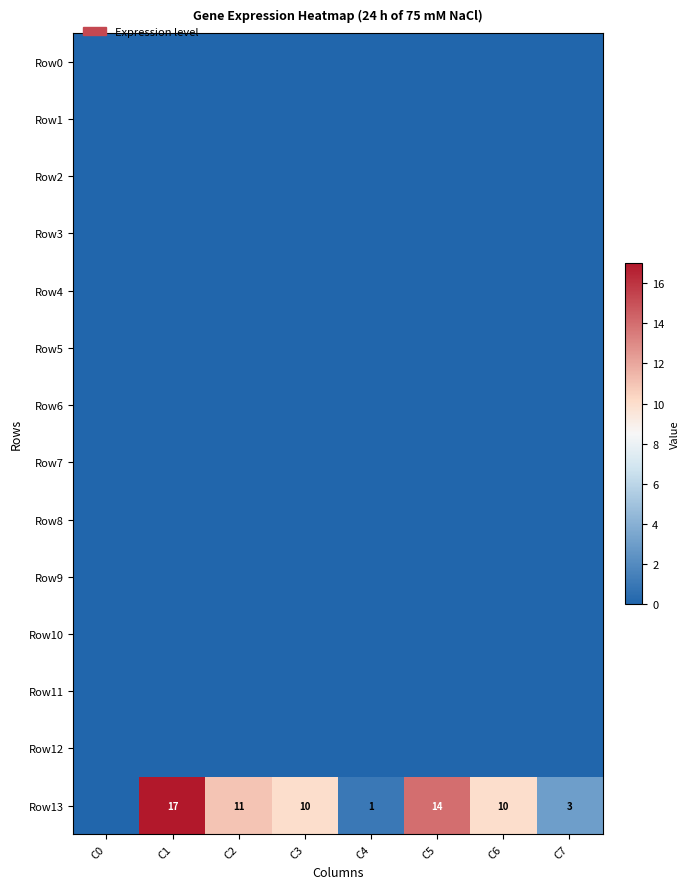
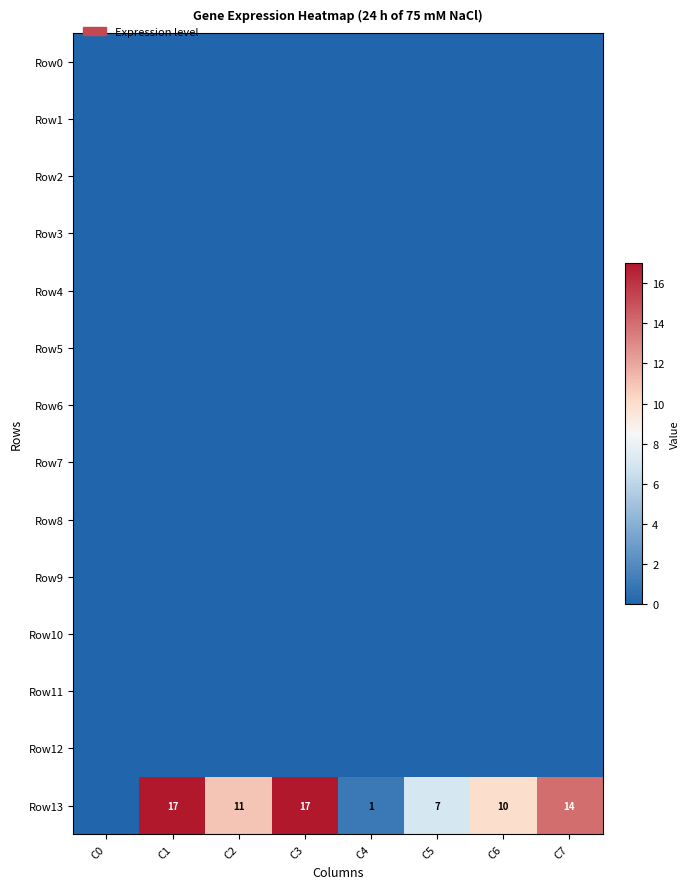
  {
    "Row13": {
      "C1": 17,
      "C2": 11,
-     "C3": 10,
+     "C3": 17,
      "C4": 1,
-     "C5": 14,
+     "C5": 7,
      "C6": 10,
-     "C7": 3
+     "C7": 14
    }
  }
